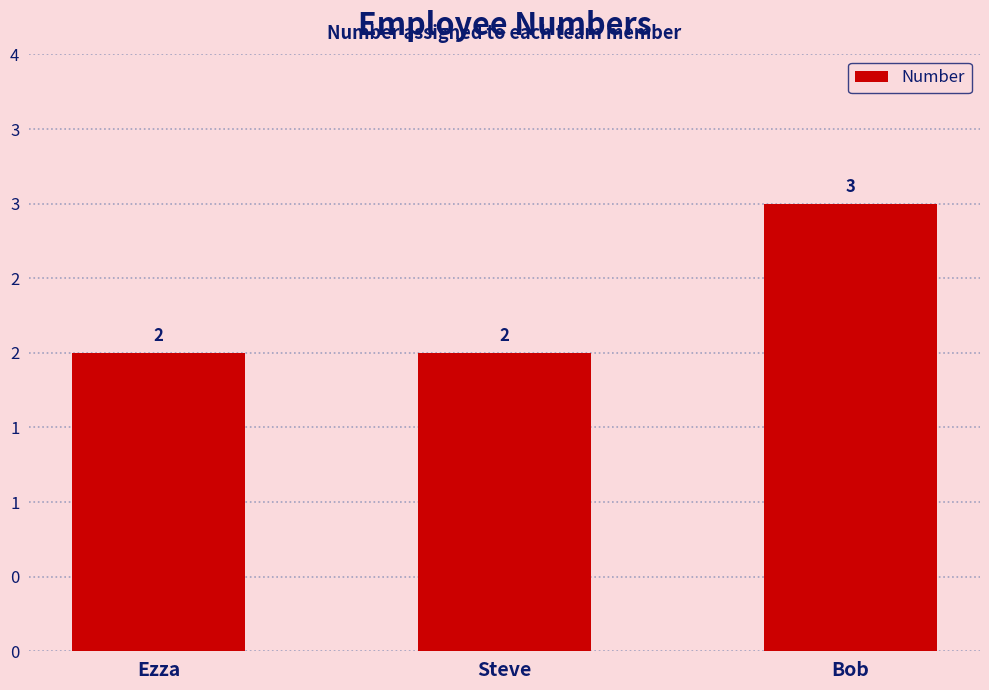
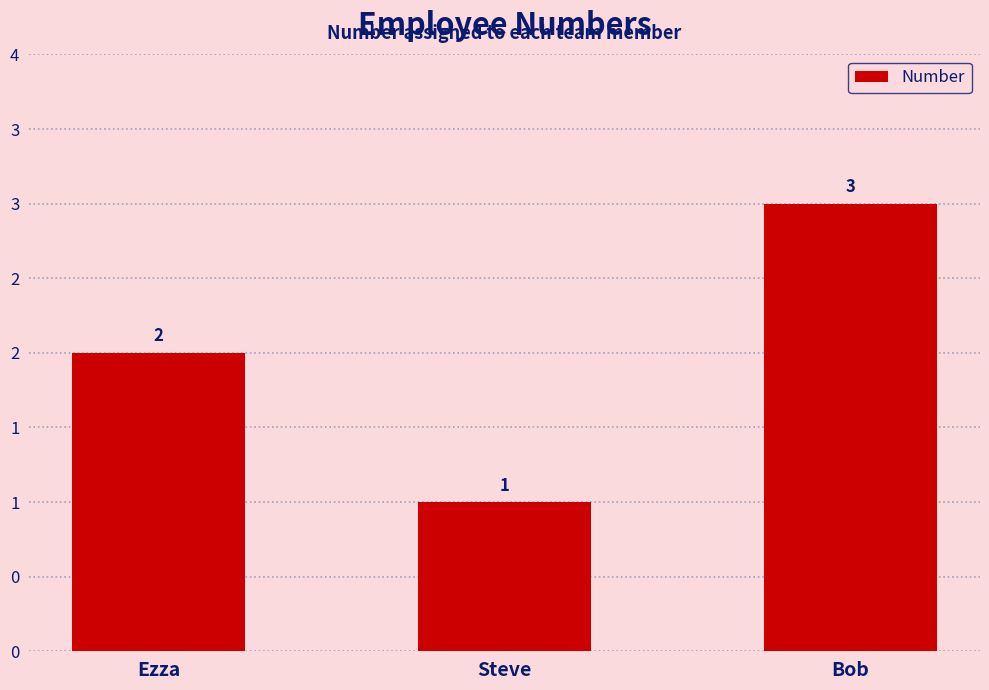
  {
    "Ezza": 2,
-   "Steve": 2,
+   "Steve": 1,
    "Bob": 3
  }
